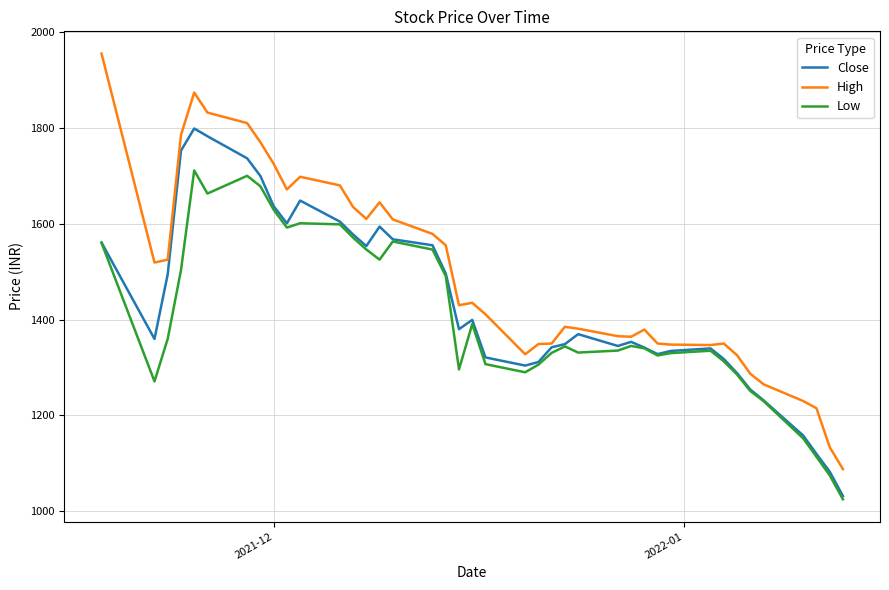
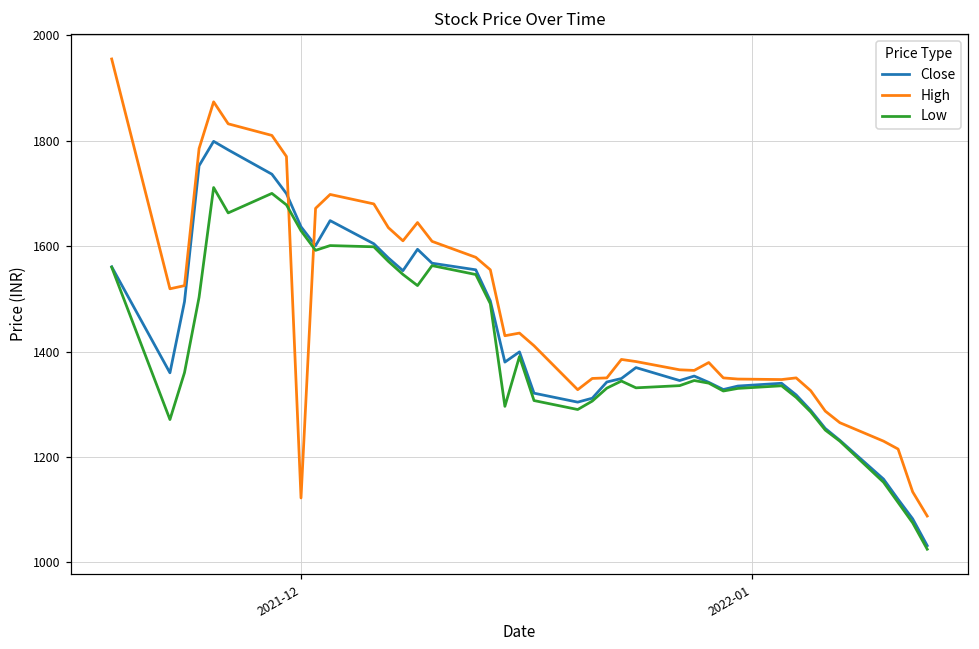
  {
    "Close": {
      "2021-12": 1640
    },
    "High": {
-     "2021-12": 1730
+     "2021-12": 1120
    },
    "Low": {
      "2021-12": 1630
    }
  }
